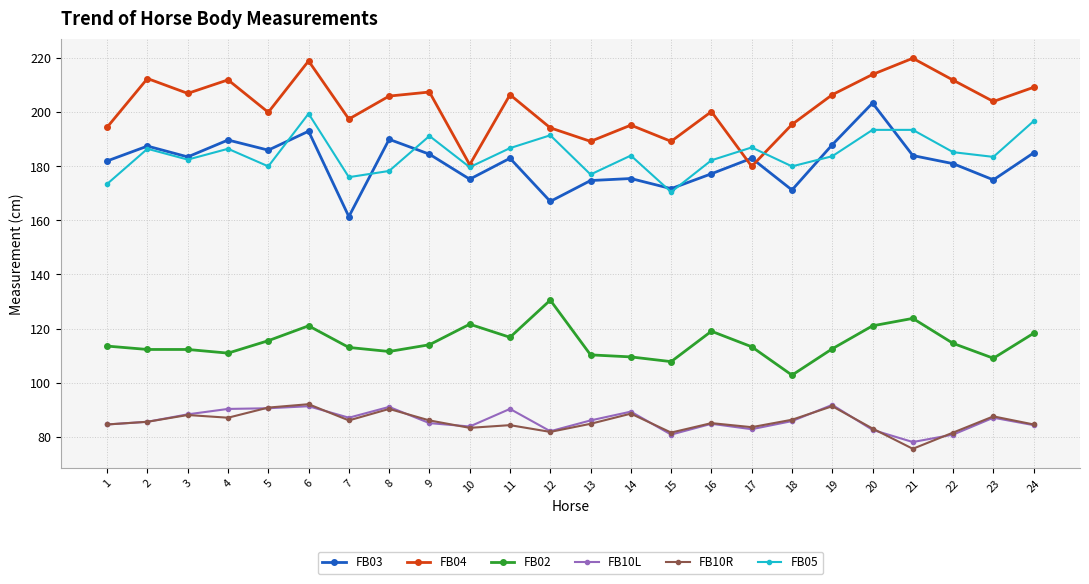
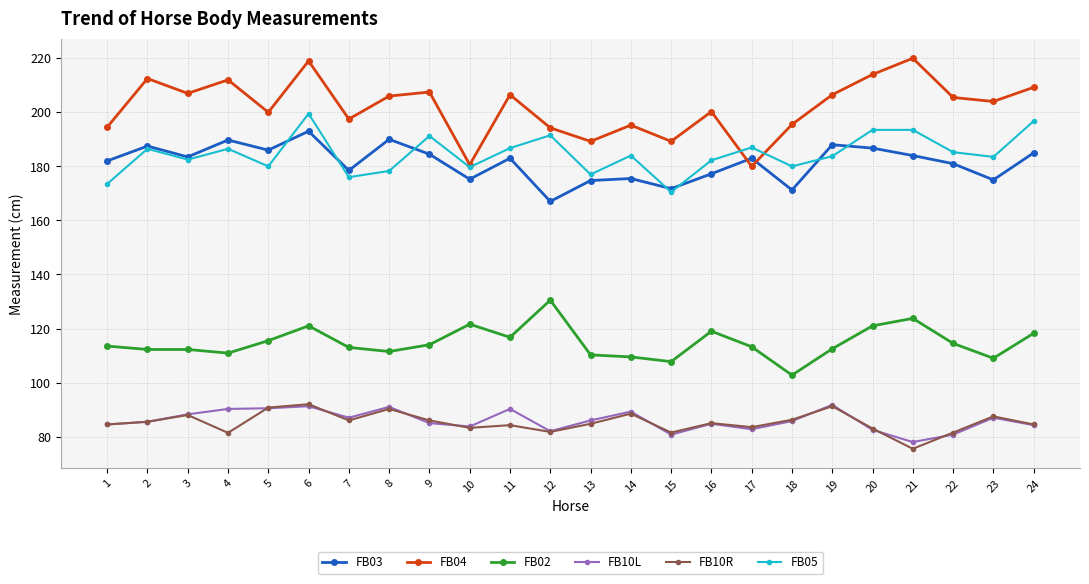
  {
    "FB03": {
      "1": 182,
      "2": 188,
      "3": 184,
      "4": 190,
      "5": 186,
      "6": 193,
-     "7": 161,
+     "7": 179,
      "8": 190,
      "9": 185,
      "10": 175,
      "11": 183,
      "12": 167,
      "13": 175,
      "14": 176,
      "15": 172,
      "16": 177,
      "17": 183,
      "18": 171,
      "19": 188,
-     "20": 203,
+     "20": 187,
      "21": 184,
      "22": 181,
      "23": 175,
      "24": 185
    },
    "FB04": {
      "1": 195,
      "2": 213,
      "3": 207,
      "4": 212,
      "5": 200,
      "6": 219,
      "7": 198,
      "8": 206,
      "9": 208,
      "11": 207,
      "12": 194,
      "13": 189,
      "14": 195,
      "15": 189,
      "16": 200,
      "17": 180,
      "18": 196,
      "19": 207,
      "20": 214,
      "21": 220,
-     "22": 212,
+     "22": 206,
      "23": 204,
      "24": 209
    },
    "FB02": {
      "1": 114,
      "2": 112,
      "3": 112,
      "4": 111,
      "5": 116,
      "6": 121,
      "7": 113,
      "8": 112,
      "9": 114,
      "10": 122,
      "11": 117,
      "12": 131,
      "13": 110,
      "14": 110,
      "15": 108,
      "16": 119,
      "17": 113,
      "18": 103,
      "19": 113,
      "20": 121,
      "21": 124,
      "22": 115,
      "23": 109,
      "24": 118
    },
    "FB10L": {
      "4": 90,
      "7": 87,
      "9": 85,
      "11": 90,
      "13": 86,
      "21": 78
    },
    "FB10R": {
-     "4": 87,
+     "4": 81,
      "7": 86,
      "9": 86,
      "11": 84,
      "13": 85,
      "21": 76
    },
    "FB05": {
      "1": 174,
      "2": 187,
      "3": 183,
      "4": 187,
      "5": 180,
      "6": 200,
      "7": 176,
      "8": 178,
      "9": 191,
      "11": 187,
      "12": 192,
      "13": 177,
      "14": 184,
      "15": 171,
      "16": 182,
      "17": 187,
      "18": 180,
      "19": 184,
      "20": 194,
      "21": 194,
      "22": 185,
      "23": 184,
      "24": 197
    }
  }
